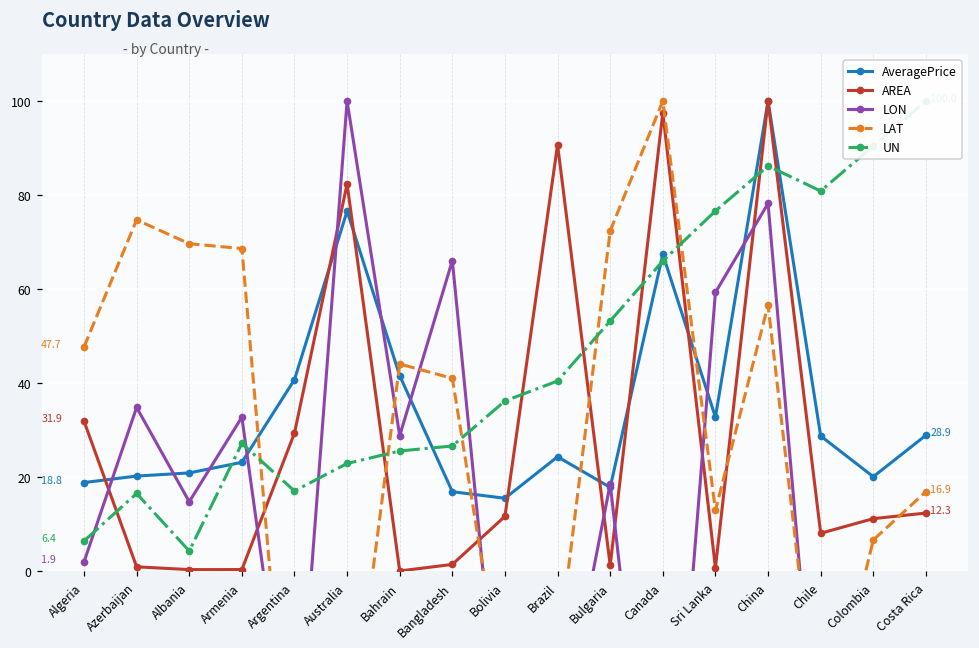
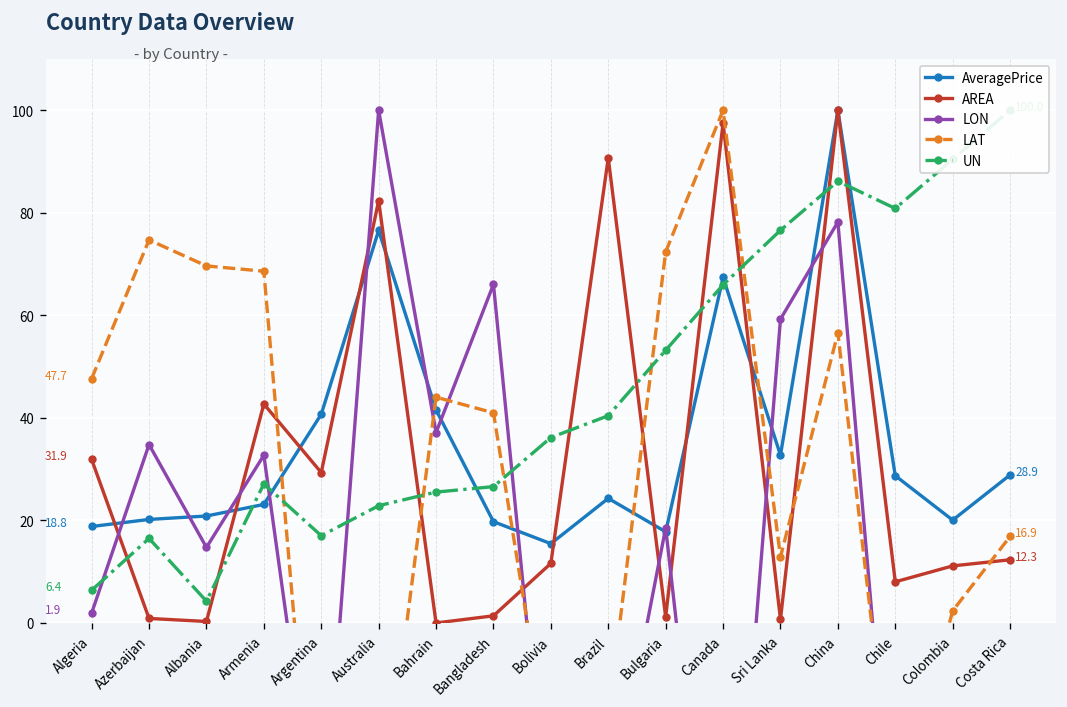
  {
    "AveragePrice": {
      "Azerbaijan": 20,
      "Albania": 21,
      "Armenia": 23,
      "Argentina": 41,
      "Australia": 77,
      "Bahrain": 42,
-     "Bangladesh": 17,
+     "Bangladesh": 20,
      "Bolivia": 15,
      "Brazil": 24,
      "Bulgaria": 18,
      "Canada": 67,
      "Sri Lanka": 33,
      "Chile": 29,
      "Colombia": 20
    },
    "AREA": {
      "Azerbaijan": 1,
      "Albania": 0,
-     "Armenia": 0,
+     "Armenia": 43,
      "Argentina": 29,
      "Australia": 82,
      "Bahrain": 0,
      "Bangladesh": 1,
      "Bolivia": 12,
      "Brazil": 91,
      "Bulgaria": 1,
      "Canada": 97,
      "Sri Lanka": 1,
      "Chile": 8,
      "Colombia": 11
    },
    "LON": {
      "Azerbaijan": 35,
      "Albania": 15,
      "Armenia": 33,
      "Australia": 100,
-     "Bahrain": 29,
+     "Bahrain": 37,
      "Bangladesh": 66,
      "Bulgaria": 19,
      "Sri Lanka": 59,
      "China": 78
    },
    "LAT": {
      "Azerbaijan": 75,
      "Albania": 70,
      "Armenia": 69,
      "Bahrain": 44,
      "Bangladesh": 41,
      "Bulgaria": 72,
      "Canada": 100,
      "Sri Lanka": 13,
      "China": 57,
-     "Colombia": 7
+     "Colombia": 2
    },
    "UN": {
      "Azerbaijan": 16,
      "Albania": 4,
      "Armenia": 27,
      "Argentina": 17,
      "Australia": 23,
      "Bahrain": 26,
      "Bangladesh": 27,
      "Bolivia": 36,
      "Brazil": 40,
      "Bulgaria": 53,
      "Canada": 66,
      "Sri Lanka": 77,
      "China": 86,
      "Chile": 81
    }
  }
